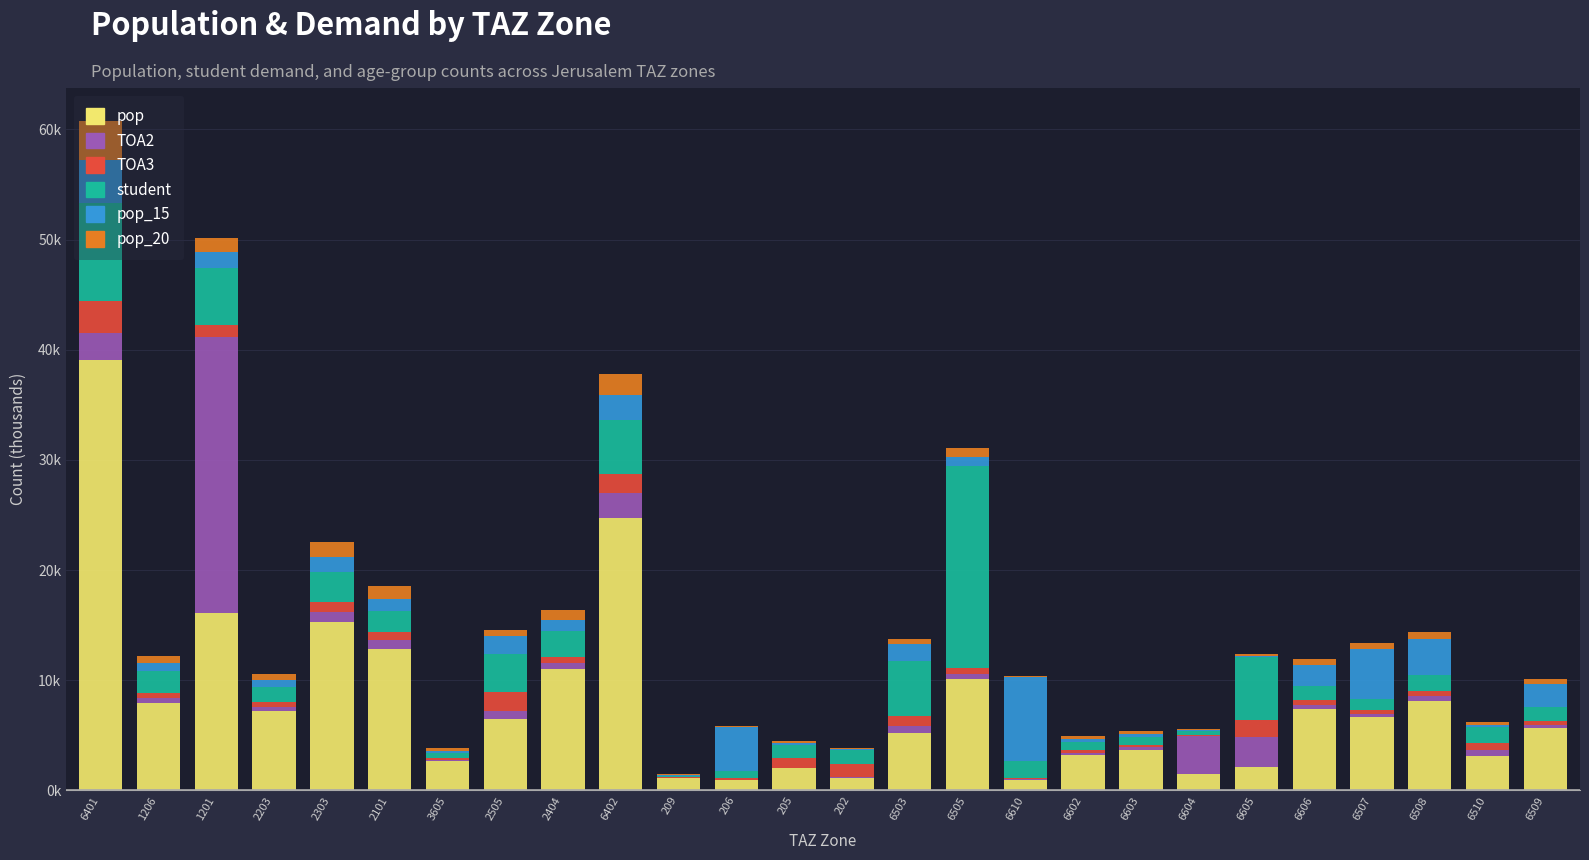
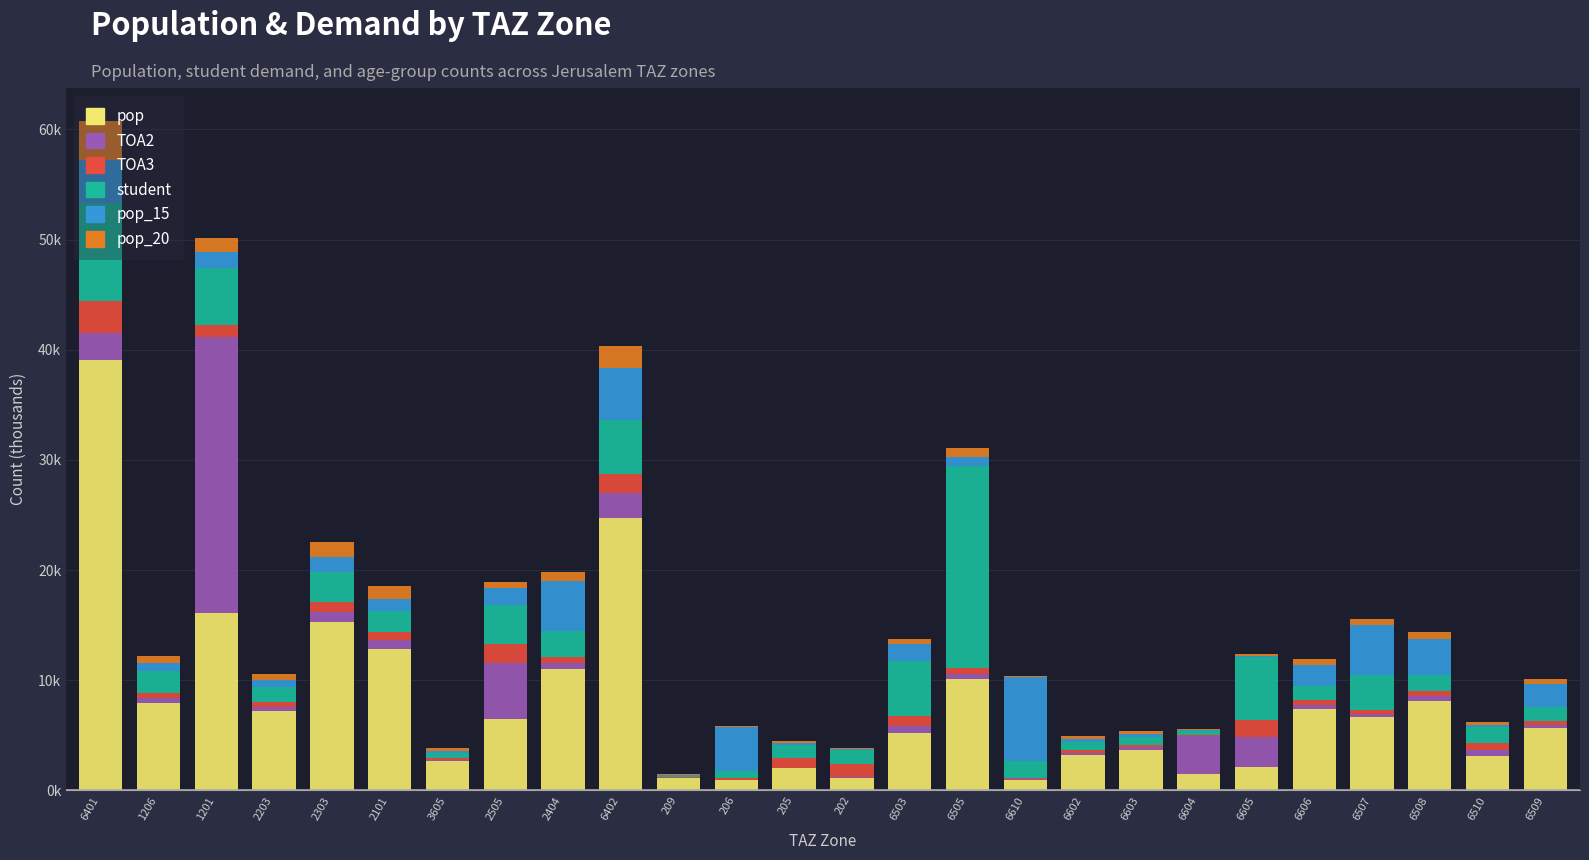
  {
    "TOA2": {
      "6401": 2500,
      "1206": 400,
      "1201": 25100,
      "2203": 400,
      "2303": 800,
      "2101": 800,
-     "2505": 700,
+     "2505": 5100,
      "2404": 500,
      "6402": 2300,
      "6503": 600,
      "6505": 400,
      "6604": 3500,
      "6605": 2800,
      "6606": 400,
      "6507": 300,
      "6508": 400,
      "6510": 500,
      "6509": 300
    },
    "student": {
      "1206": 1900,
      "1201": 5200,
      "2203": 1300,
      "2303": 2700,
      "2101": 1900,
      "3605": 500,
      "2505": 3500,
      "2404": 2400,
      "6402": 4900,
      "206": 700,
      "205": 1200,
      "202": 1300,
      "6503": 5000,
      "6505": 18300,
      "6610": 1500,
      "6602": 700,
      "6603": 700,
      "6604": 300,
      "6605": 5700,
      "6606": 1200,
-     "6507": 1000,
+     "6507": 3200,
      "6508": 1400,
      "6510": 1400,
      "6509": 1200
    },
    "pop_15": {
      "1206": 700,
      "1201": 1400,
      "2203": 700,
      "2303": 1400,
      "2101": 1200,
      "2505": 1600,
-     "2404": 1000,
-     "6402": 2200,
+     "2404": 4500,
+     "6402": 4700,
      "206": 4000,
      "6503": 1500,
      "6505": 800,
      "6610": 7700,
      "6602": 300,
      "6603": 300,
      "6606": 1900,
      "6507": 4500,
      "6508": 3300,
      "6510": 200,
      "6509": 2100
    }
  }
